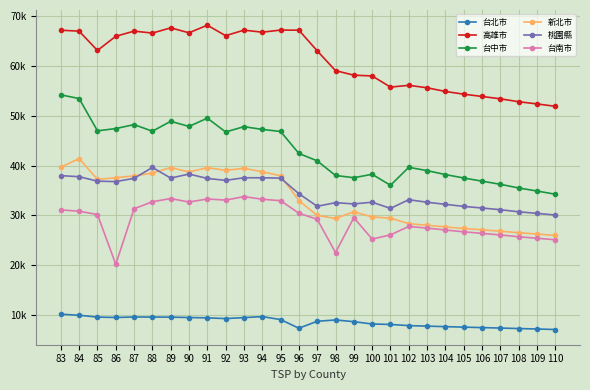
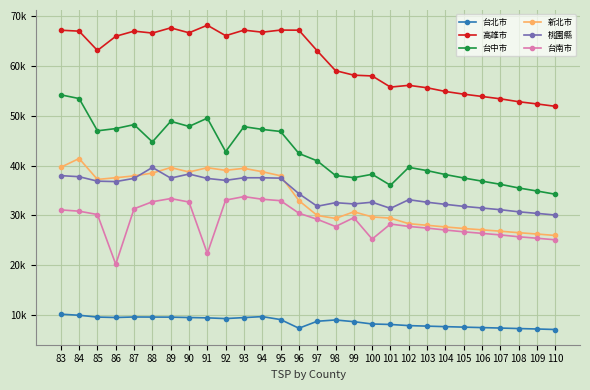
  {
    "台北市": {
      "83": 10000,
      "84": 10000,
      "85": 10000,
      "86": 10000,
      "87": 10000,
      "88": 10000,
      "89": 10000,
      "90": 10000,
      "91": 10000,
      "92": 9000,
      "93": 10000,
      "94": 10000,
      "95": 9000,
      "96": 7000,
      "97": 9000,
      "98": 9000,
      "99": 9000,
      "100": 8000,
      "101": 8000,
      "102": 8000,
      "103": 8000,
      "104": 8000,
      "105": 8000,
      "106": 8000,
      "107": 7000,
      "108": 7000,
      "109": 7000,
      "110": 7000
    },
    "高雄市": {
      "83": 67000,
      "84": 67000,
      "85": 63000,
      "86": 66000,
      "87": 67000,
      "88": 67000,
      "89": 68000,
      "90": 67000,
      "91": 68000,
      "92": 66000,
      "93": 67000,
      "94": 67000,
      "95": 67000,
      "96": 67000,
      "97": 63000,
      "98": 59000,
      "99": 58000,
      "100": 58000,
      "101": 56000,
      "102": 56000,
      "103": 56000,
      "104": 55000,
      "105": 54000,
      "106": 54000,
      "107": 53000,
      "108": 53000,
      "109": 52000,
      "110": 52000
    },
    "台中市": {
      "83": 54000,
      "84": 53000,
      "85": 47000,
      "86": 47000,
      "87": 48000,
-     "88": 47000,
+     "88": 45000,
      "89": 49000,
      "90": 48000,
      "91": 49000,
-     "92": 47000,
+     "92": 43000,
      "93": 48000,
      "94": 47000,
      "95": 47000,
      "96": 42000,
      "97": 41000,
      "98": 38000,
      "99": 38000,
      "100": 38000,
      "101": 36000,
      "102": 40000,
      "103": 39000,
      "104": 38000,
      "105": 38000,
      "106": 37000,
      "107": 36000,
      "108": 36000,
      "109": 35000,
      "110": 34000
    },
    "新北市": {
      "83": 40000,
      "84": 41000,
      "86": 38000,
      "88": 38000,
      "89": 40000,
      "91": 40000,
      "92": 39000,
      "93": 39000,
      "94": 39000,
      "96": 33000,
      "97": 30000,
      "98": 29000,
      "99": 31000,
      "100": 30000,
      "101": 29000,
      "102": 28000,
      "103": 28000,
      "104": 28000,
      "105": 27000,
      "106": 27000,
      "107": 27000,
      "108": 27000,
      "109": 26000,
      "110": 26000
    },
    "桃園縣": {
      "83": 38000,
      "84": 38000,
      "86": 37000,
      "88": 40000,
      "89": 37000,
      "91": 37000,
      "92": 37000,
      "93": 38000,
      "94": 38000,
      "96": 34000,
      "97": 32000,
      "98": 33000,
      "99": 32000,
      "100": 33000,
      "101": 31000,
      "102": 33000,
      "103": 33000,
      "104": 32000,
      "105": 32000,
      "106": 31000,
      "107": 31000,
      "108": 31000,
      "109": 30000,
      "110": 30000
    },
    "台南市": {
      "83": 31000,
      "84": 31000,
      "85": 30000,
      "86": 20000,
      "87": 31000,
      "88": 33000,
      "89": 33000,
      "90": 33000,
-     "91": 33000,
+     "91": 22000,
      "92": 33000,
      "93": 34000,
      "94": 33000,
      "95": 33000,
      "96": 30000,
      "97": 29000,
-     "98": 23000,
+     "98": 28000,
      "99": 30000,
      "100": 25000,
-     "101": 26000,
+     "101": 28000,
      "102": 28000,
      "103": 27000,
      "104": 27000,
      "105": 27000,
      "106": 26000,
      "107": 26000,
      "108": 26000,
      "109": 25000,
      "110": 25000
    }
  }
